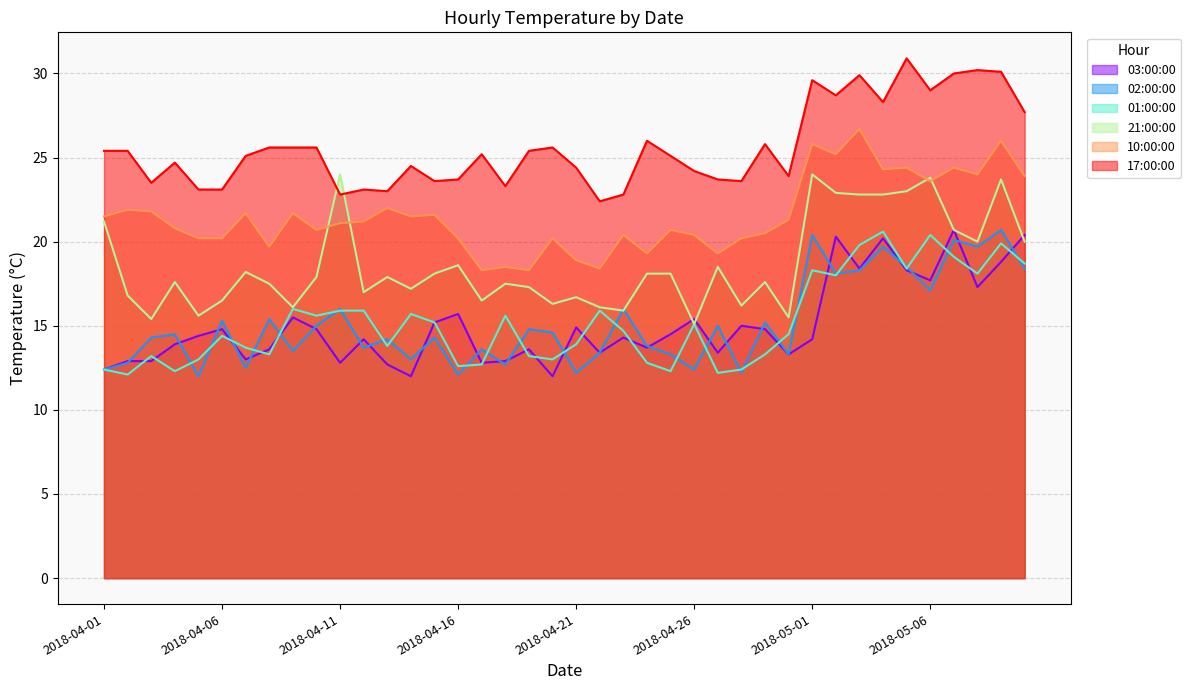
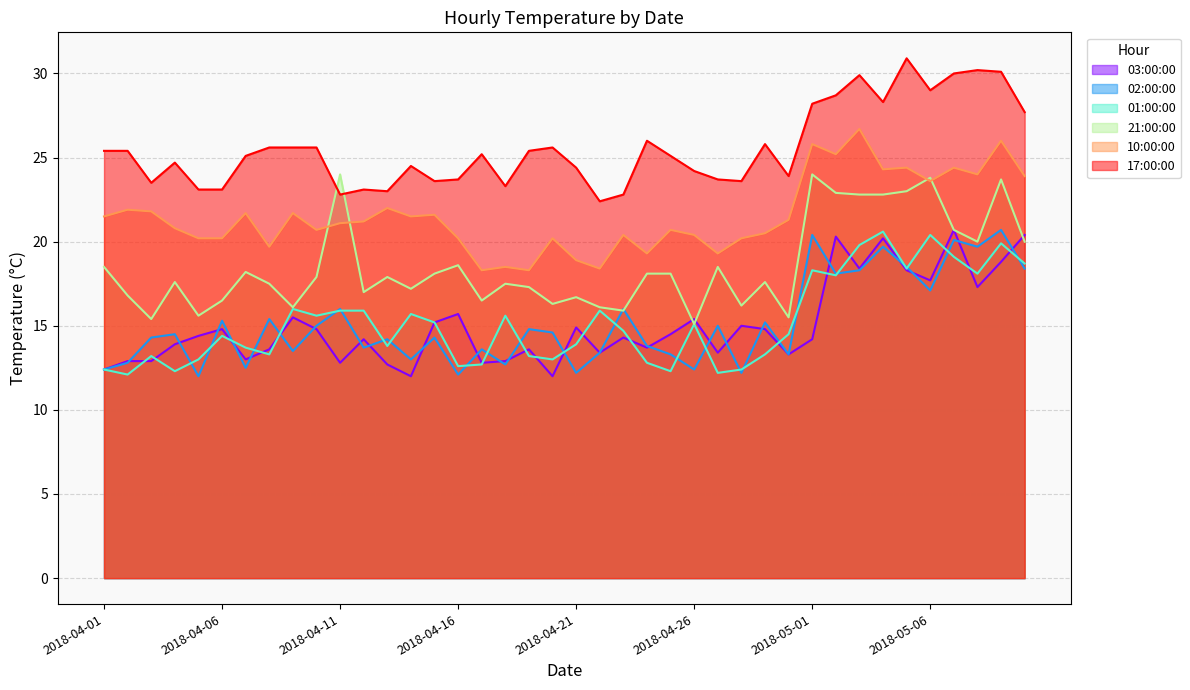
  {
    "03:00:00": {
      "2018-04-06": 14.8,
      "2018-04-11": 12.8,
      "2018-04-16": 15.7,
      "2018-04-21": 14.9,
      "2018-04-26": 15.4,
      "2018-05-01": 14.2,
      "2018-05-06": 17.7
    },
    "02:00:00": {
      "2018-04-06": 15.3,
      "2018-04-16": 12.1,
      "2018-04-21": 12.2,
      "2018-04-26": 12.4,
      "2018-05-01": 20.4,
      "2018-05-06": 17.1
    },
    "01:00:00": {
      "2018-04-06": 14.4,
      "2018-04-16": 12.6,
      "2018-04-21": 13.9,
      "2018-05-01": 18.3,
      "2018-05-06": 20.4
    },
    "21:00:00": {
-     "2018-04-01": 21.2,
+     "2018-04-01": 18.5,
      "2018-04-06": 16.5,
      "2018-04-11": 24.0,
      "2018-04-16": 18.6,
      "2018-04-21": 16.7,
      "2018-05-01": 24.0,
      "2018-05-06": 23.8
    },
    "10:00:00": {
      "2018-04-01": 21.5,
      "2018-04-06": 20.2,
      "2018-04-11": 21.1,
      "2018-04-16": 20.2,
      "2018-04-21": 18.9,
      "2018-04-26": 20.4,
      "2018-05-01": 25.8,
      "2018-05-06": 23.6
    },
    "17:00:00": {
      "2018-04-01": 25.4,
      "2018-04-06": 23.1,
      "2018-04-11": 22.8,
      "2018-04-16": 23.7,
      "2018-04-21": 24.4,
      "2018-04-26": 24.2,
-     "2018-05-01": 29.6,
+     "2018-05-01": 28.2,
      "2018-05-06": 29.0
    }
  }
